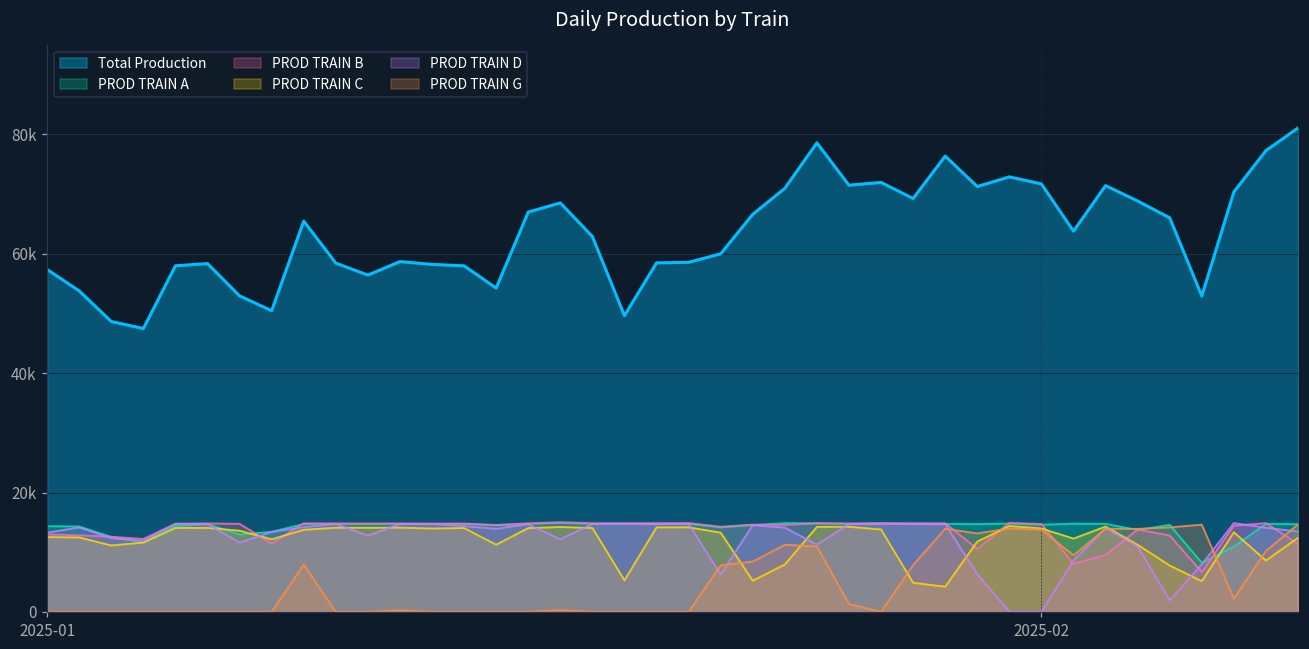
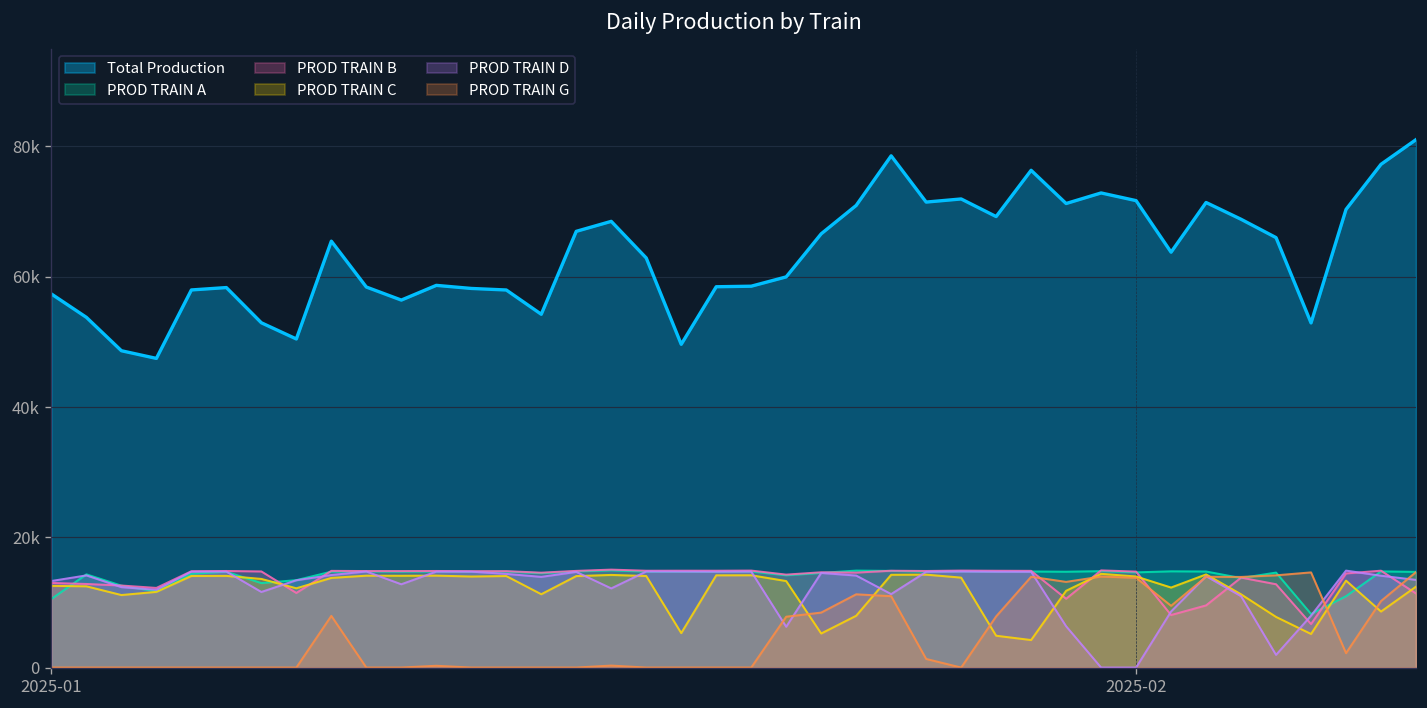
  {
    "Total Production": {
      "2025-01": 57000,
      "2025-02": 72000
    },
    "PROD TRAIN A": {
-     "2025-01": 14000
+     "2025-01": 11000
    }
  }
